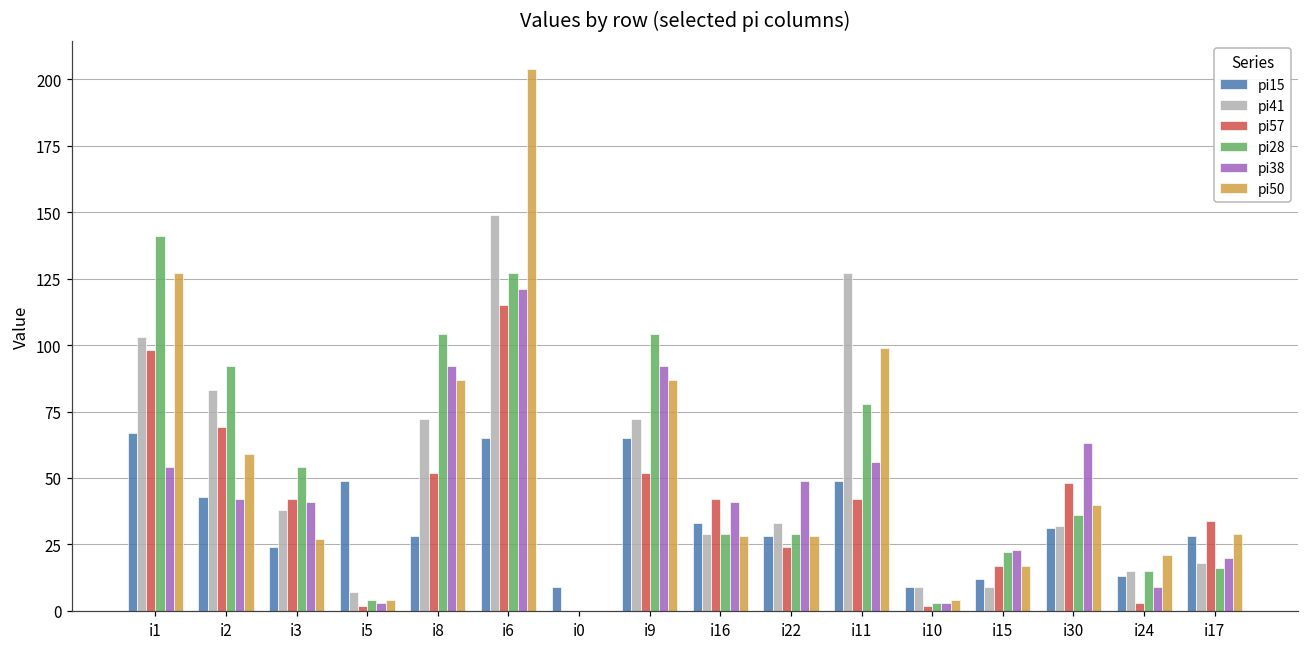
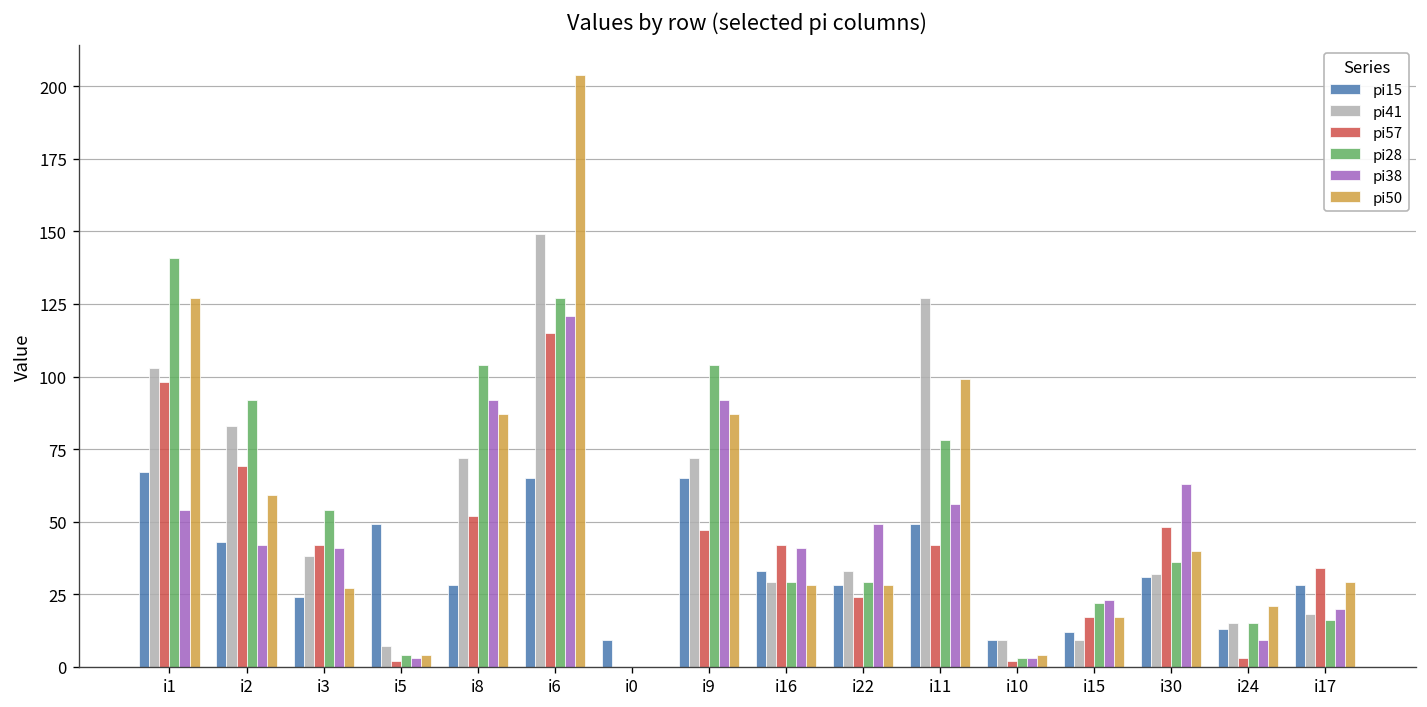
  {
    "pi15": {
      "i1": 67,
      "i2": 43,
      "i3": 24,
      "i5": 49,
      "i8": 28,
      "i6": 65,
      "i0": 9,
      "i9": 65,
      "i16": 33,
      "i22": 28,
      "i11": 49,
      "i10": 9,
      "i15": 12,
      "i30": 31,
      "i24": 13,
      "i17": 28
    },
    "pi41": {
      "i1": 103,
      "i2": 83,
      "i3": 38,
      "i5": 7,
      "i8": 72,
      "i6": 149,
      "i0": 0,
      "i9": 72,
      "i16": 29,
      "i22": 33,
      "i11": 127,
      "i10": 9,
      "i15": 9,
      "i30": 32,
      "i24": 15,
      "i17": 18
    },
    "pi57": {
      "i1": 98,
      "i2": 69,
      "i3": 42,
      "i5": 2,
      "i8": 52,
      "i6": 115,
      "i0": 0,
-     "i9": 52,
+     "i9": 47,
      "i16": 42,
      "i22": 24,
      "i11": 42,
      "i10": 2,
      "i15": 17,
      "i30": 48,
      "i24": 3,
      "i17": 34
    },
    "pi28": {
      "i1": 141,
      "i2": 92,
      "i3": 54,
      "i5": 4,
      "i8": 104,
      "i6": 127,
      "i0": 0,
      "i9": 104,
      "i16": 29,
      "i22": 29,
      "i11": 78,
      "i10": 3,
      "i15": 22,
      "i30": 36,
      "i24": 15,
      "i17": 16
    },
    "pi38": {
      "i1": 54,
      "i2": 42,
      "i3": 41,
      "i5": 3,
      "i8": 92,
      "i6": 121,
      "i0": 0,
      "i9": 92,
      "i16": 41,
      "i22": 49,
      "i11": 56,
      "i10": 3,
      "i15": 23,
      "i30": 63,
      "i24": 9,
      "i17": 20
    },
    "pi50": {
      "i1": 127,
      "i2": 59,
      "i3": 27,
      "i5": 4,
      "i8": 87,
      "i6": 204,
      "i0": 0,
      "i9": 87,
      "i16": 28,
      "i22": 28,
      "i11": 99,
      "i10": 4,
      "i15": 17,
      "i30": 40,
      "i24": 21,
      "i17": 29
    }
  }
